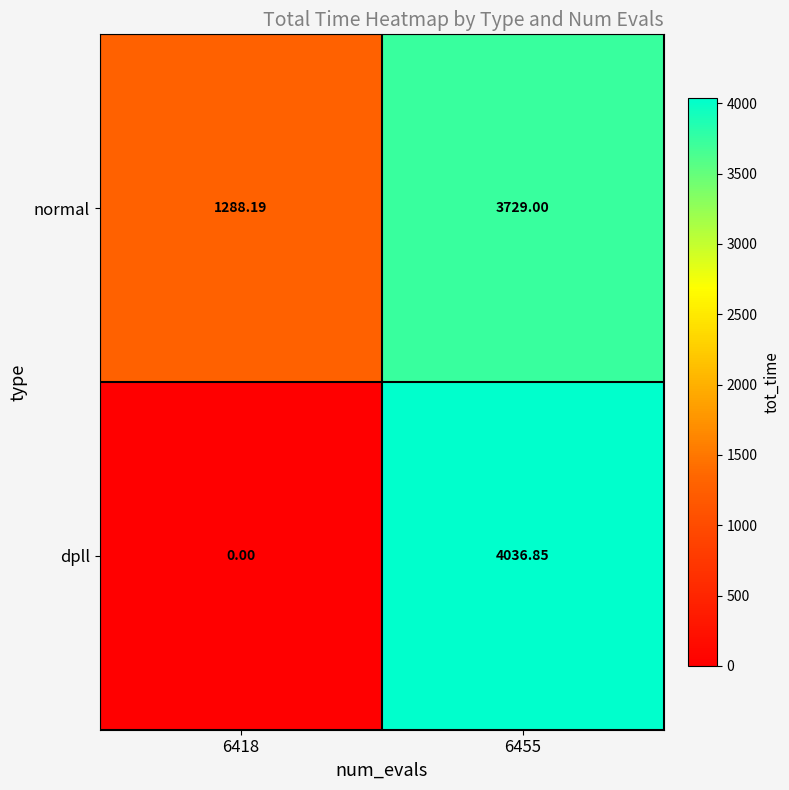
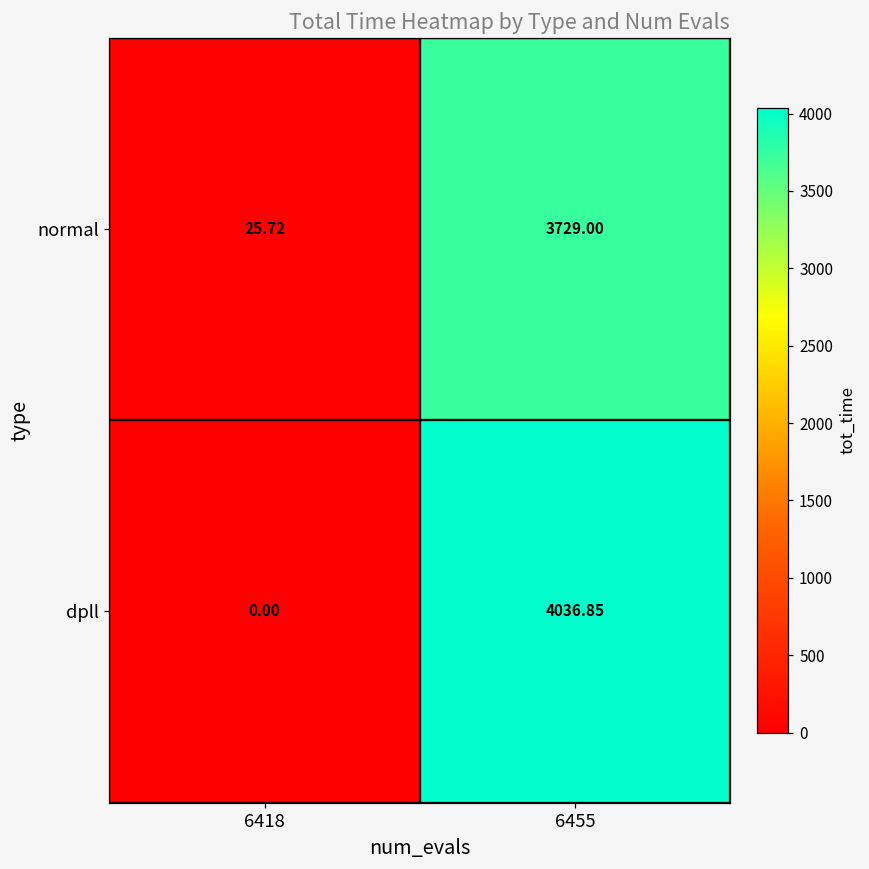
  {
    "normal": {
-     "6418": 1288.19,
+     "6418": 25.72,
      "6455": 3729.00
    },
    "dpll": {
      "6418": 0.00,
      "6455": 4036.85
    }
  }
